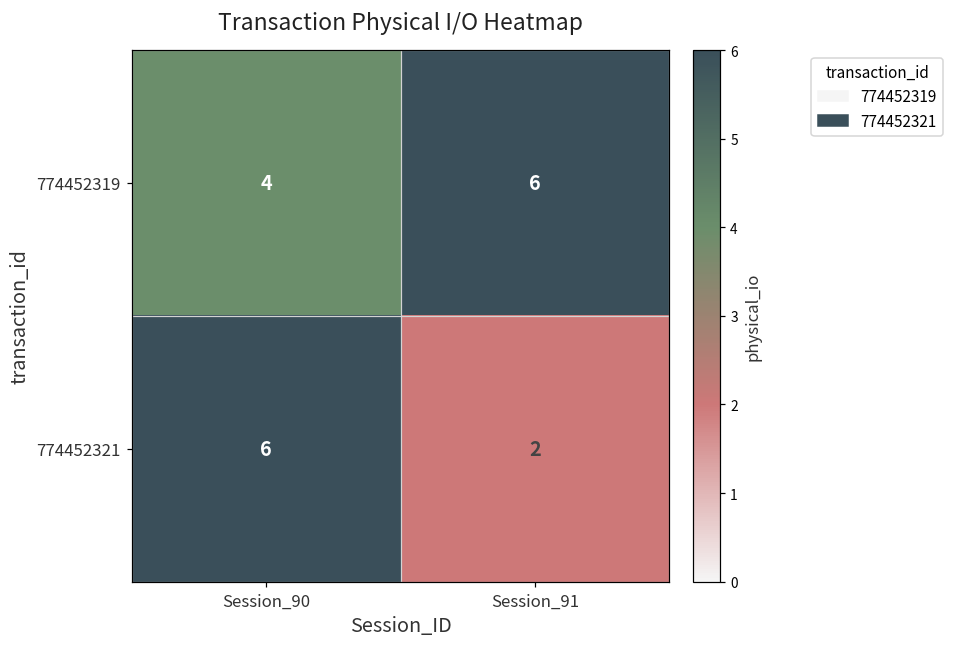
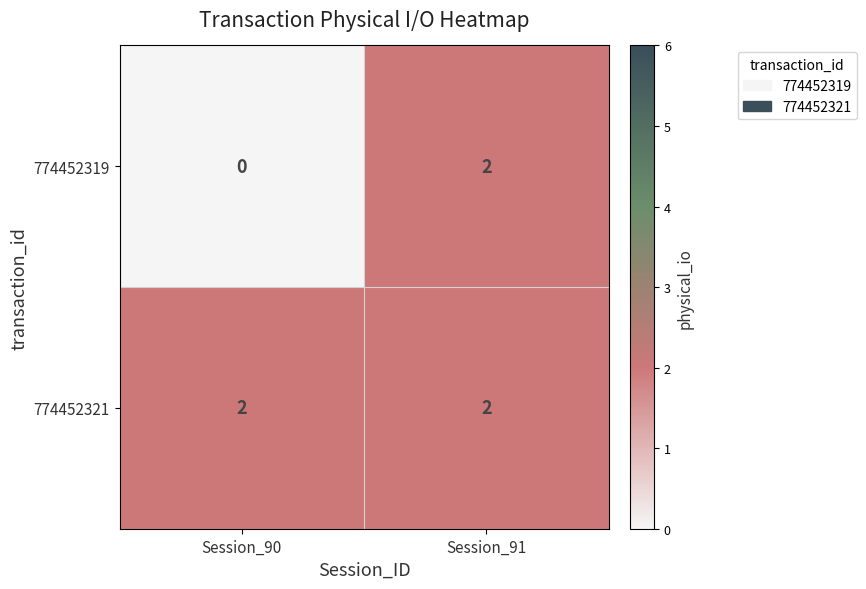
  {
    "774452319": {
-     "Session_90": 4,
-     "Session_91": 6
+     "Session_90": 0,
+     "Session_91": 2
    },
    "774452321": {
-     "Session_90": 6,
+     "Session_90": 2,
      "Session_91": 2
    }
  }
